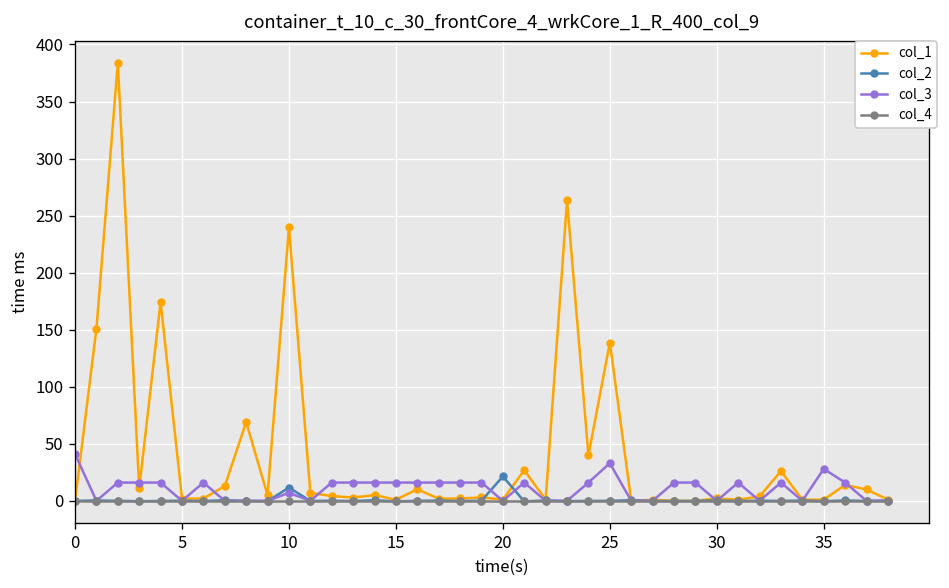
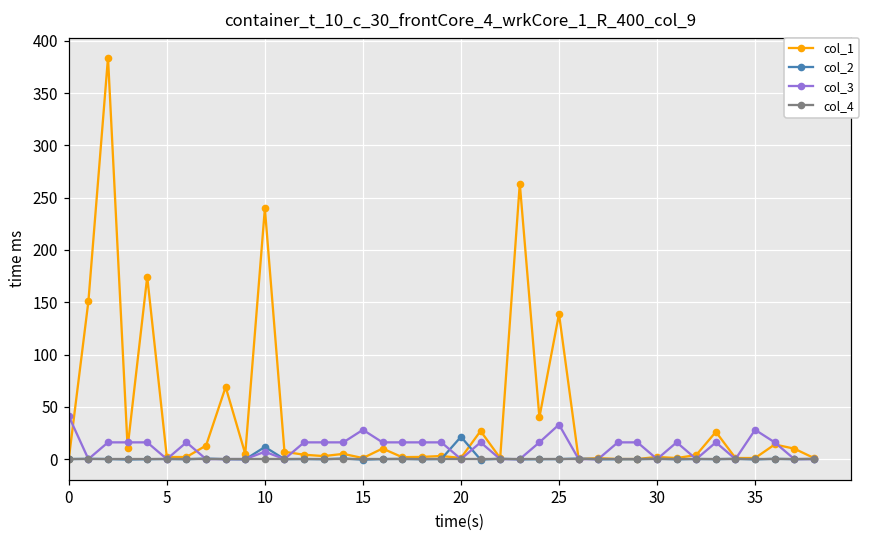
  {
    "col_1": {
      "10": 240,
      "25": 140
    },
    "col_2": {
      "10": 10,
      "20": 20
    },
    "col_3": {
      "0": 40,
      "10": 10,
-     "15": 20,
+     "15": 30,
      "25": 30,
      "35": 30
    },
    "col_4": {
      "10": 0
    }
  }
